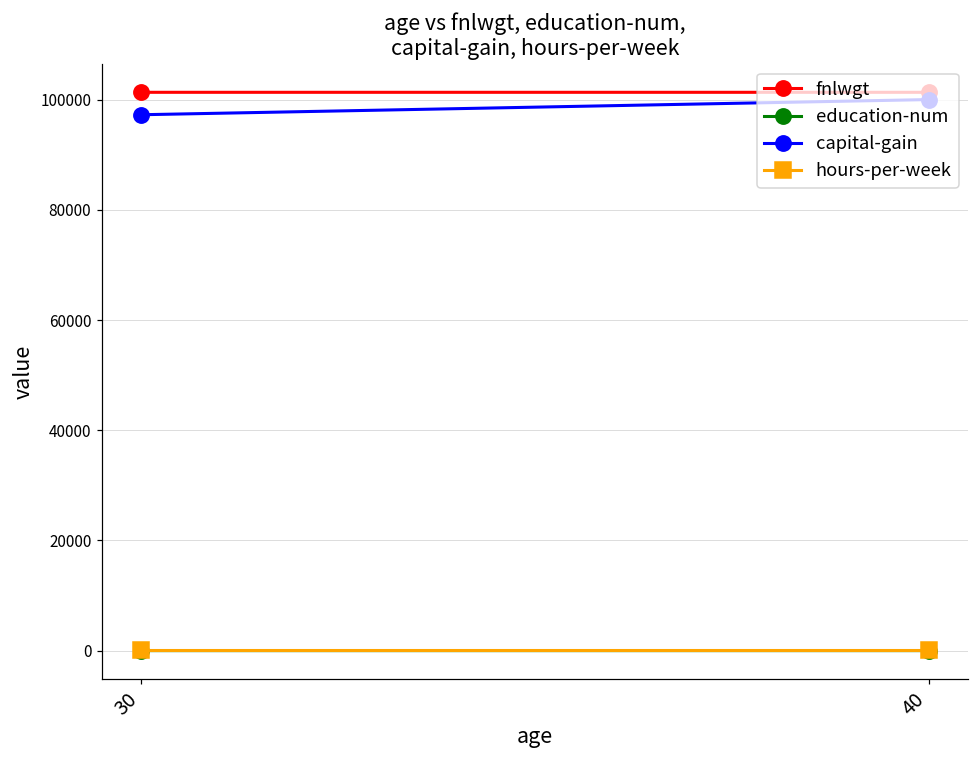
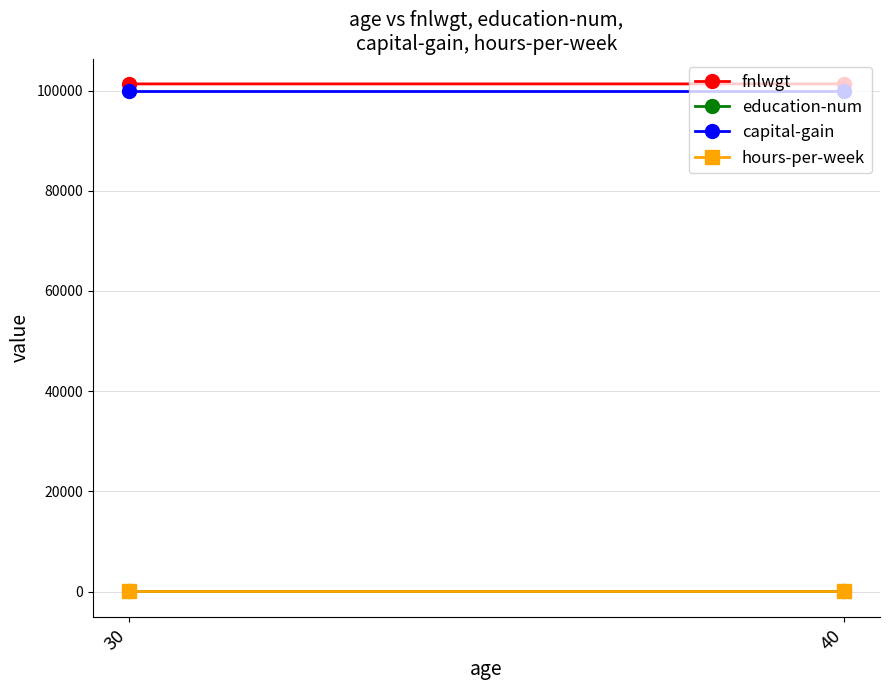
  {
    "fnlwgt": {
      "30": 101000
    },
    "capital-gain": {
-     "30": 97000
+     "30": 100000
    }
  }
